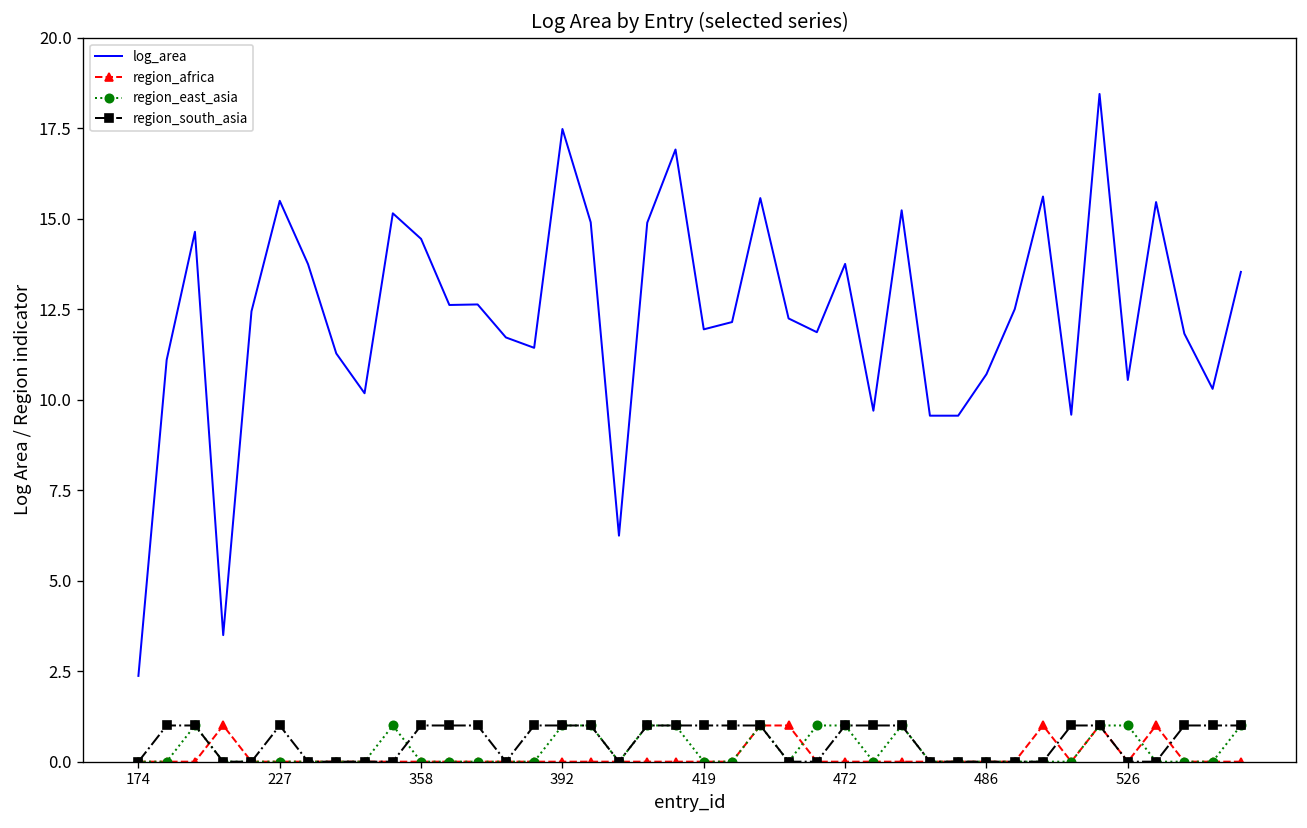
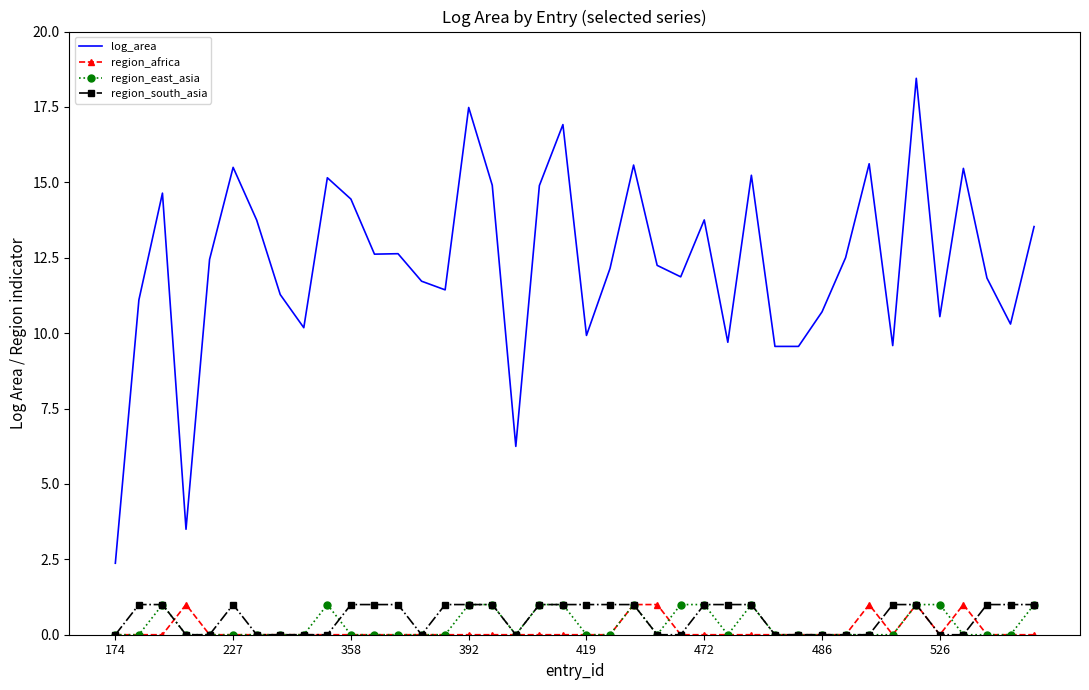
  {
    "log_area": {
      "174": 2.4,
      "227": 15.5,
      "358": 14.4,
      "392": 17.5,
-     "419": 11.9,
+     "419": 9.9,
      "472": 13.8,
      "486": 10.7,
      "526": 10.5
    },
    "region_africa": {
      "392": 0.0,
      "472": 0.0
    },
    "region_east_asia": {
      "526": 1.0
    },
    "region_south_asia": {
      "227": 1.0,
      "358": 1.0,
      "419": 1.0
    }
  }
